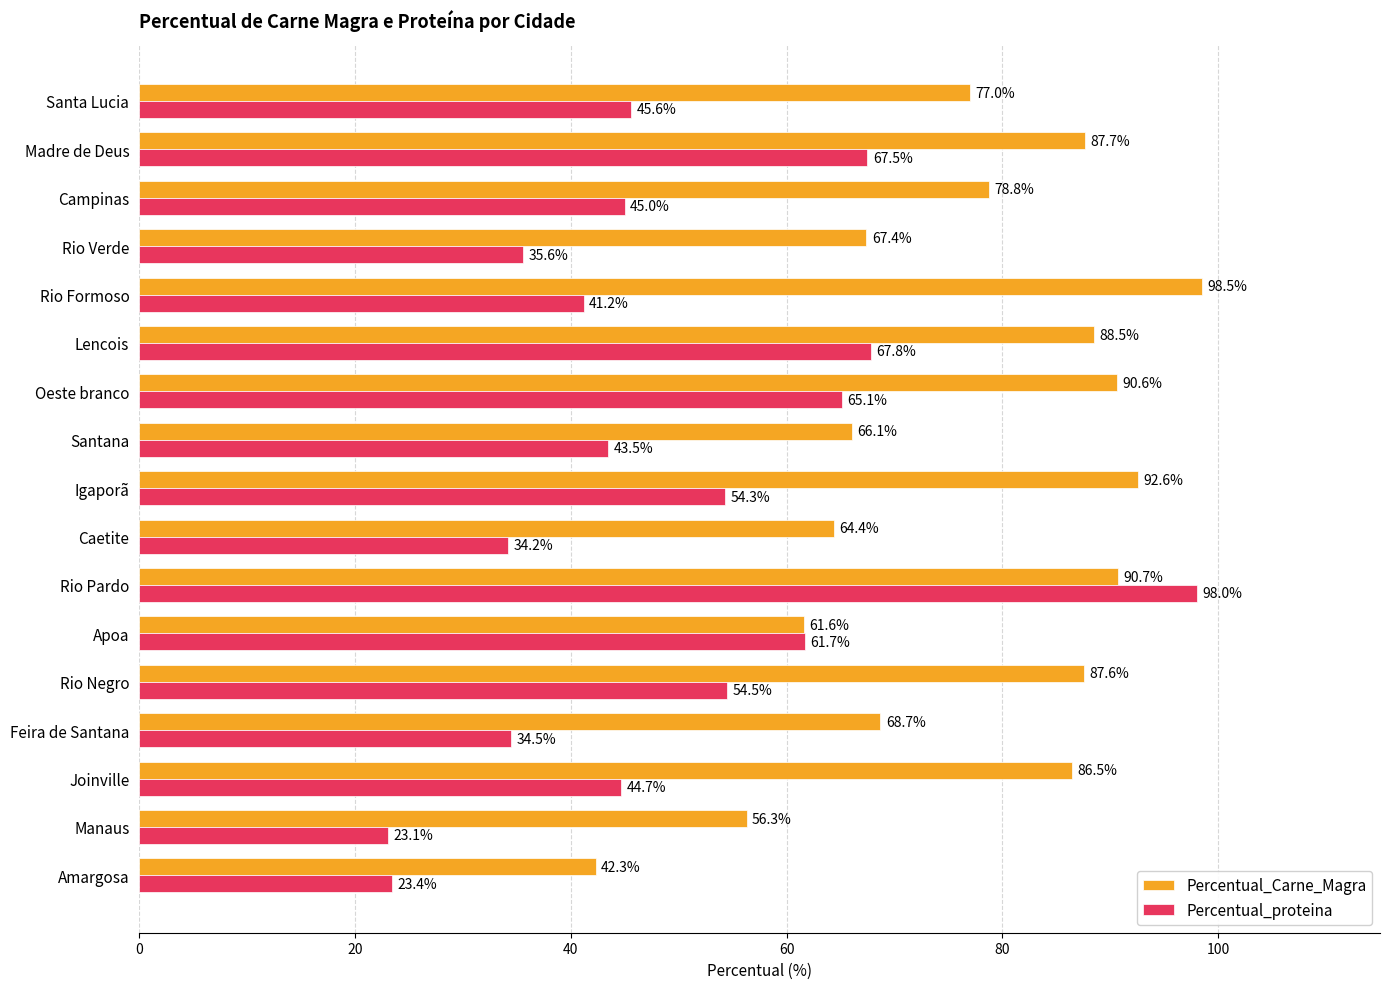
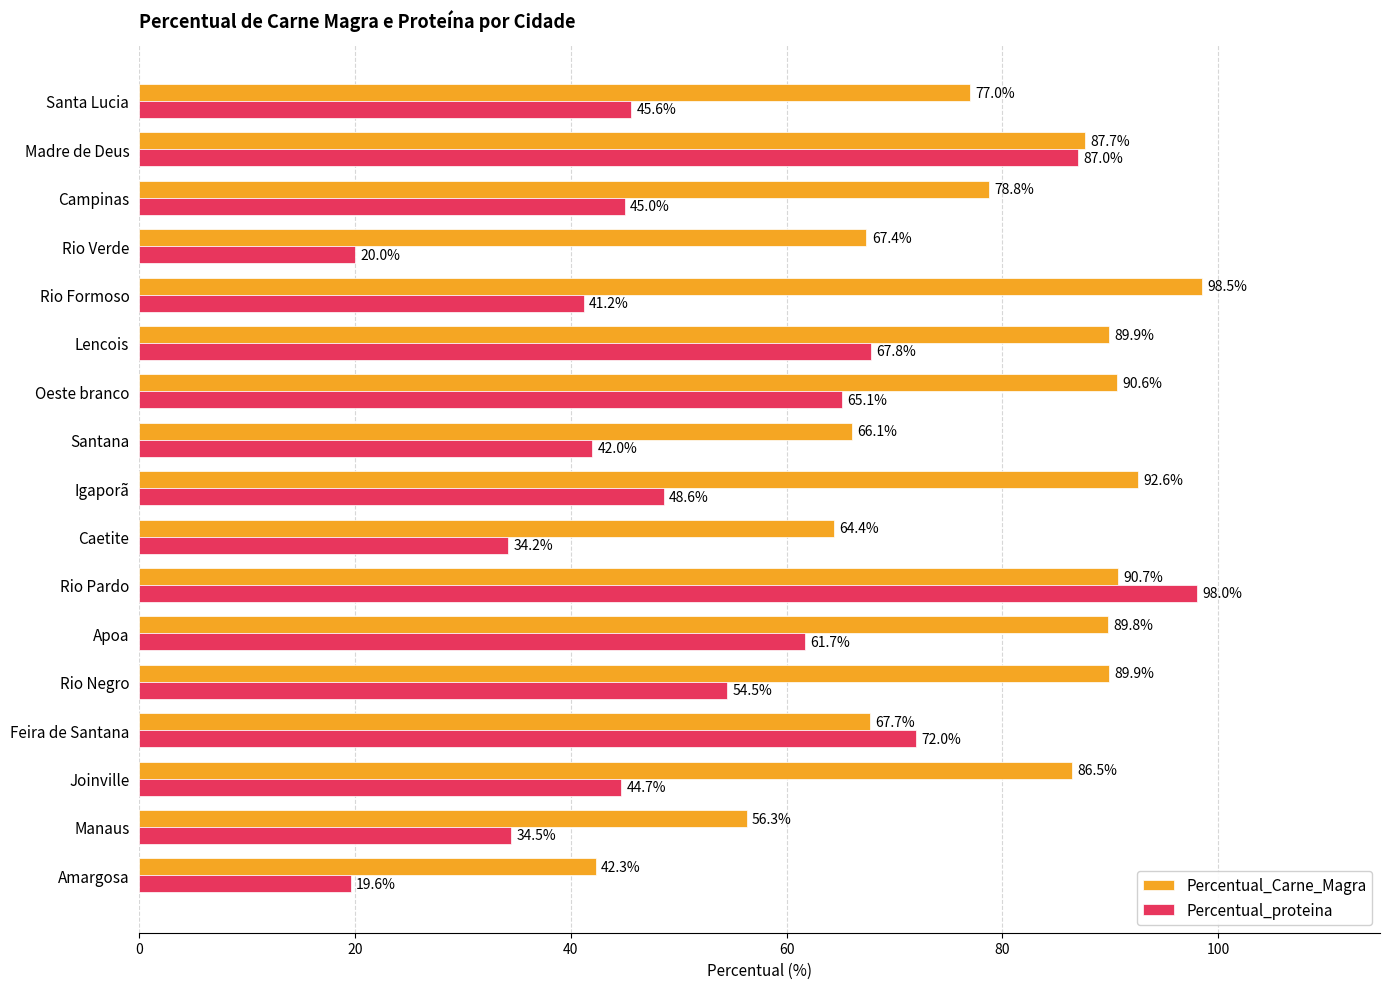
  {
    "Percentual_Carne_Magra": {
      "Santa Lucia": "77.0%",
      "Madre de Deus": "87.7%",
      "Campinas": "78.8%",
      "Rio Verde": "67.4%",
      "Rio Formoso": "98.5%",
-     "Lencois": "88.5%",
+     "Lencois": "89.9%",
      "Oeste branco": "90.6%",
      "Santana": "66.1%",
      "Igaporã": "92.6%",
      "Caetite": "64.4%",
      "Rio Pardo": "90.7%",
-     "Apoa": "61.6%",
-     "Rio Negro": "87.6%",
-     "Feira de Santana": "68.7%",
+     "Apoa": "89.8%",
+     "Rio Negro": "89.9%",
+     "Feira de Santana": "67.7%",
      "Joinville": "86.5%",
      "Manaus": "56.3%",
      "Amargosa": "42.3%"
    },
    "Percentual_proteina": {
      "Santa Lucia": "45.6%",
-     "Madre de Deus": "67.5%",
+     "Madre de Deus": "87.0%",
      "Campinas": "45.0%",
-     "Rio Verde": "35.6%",
+     "Rio Verde": "20.0%",
      "Rio Formoso": "41.2%",
      "Lencois": "67.8%",
      "Oeste branco": "65.1%",
-     "Santana": "43.5%",
-     "Igaporã": "54.3%",
+     "Santana": "42.0%",
+     "Igaporã": "48.6%",
      "Caetite": "34.2%",
      "Rio Pardo": "98.0%",
      "Apoa": "61.7%",
      "Rio Negro": "54.5%",
-     "Feira de Santana": "34.5%",
+     "Feira de Santana": "72.0%",
      "Joinville": "44.7%",
-     "Manaus": "23.1%",
-     "Amargosa": "23.4%"
+     "Manaus": "34.5%",
+     "Amargosa": "19.6%"
    }
  }
